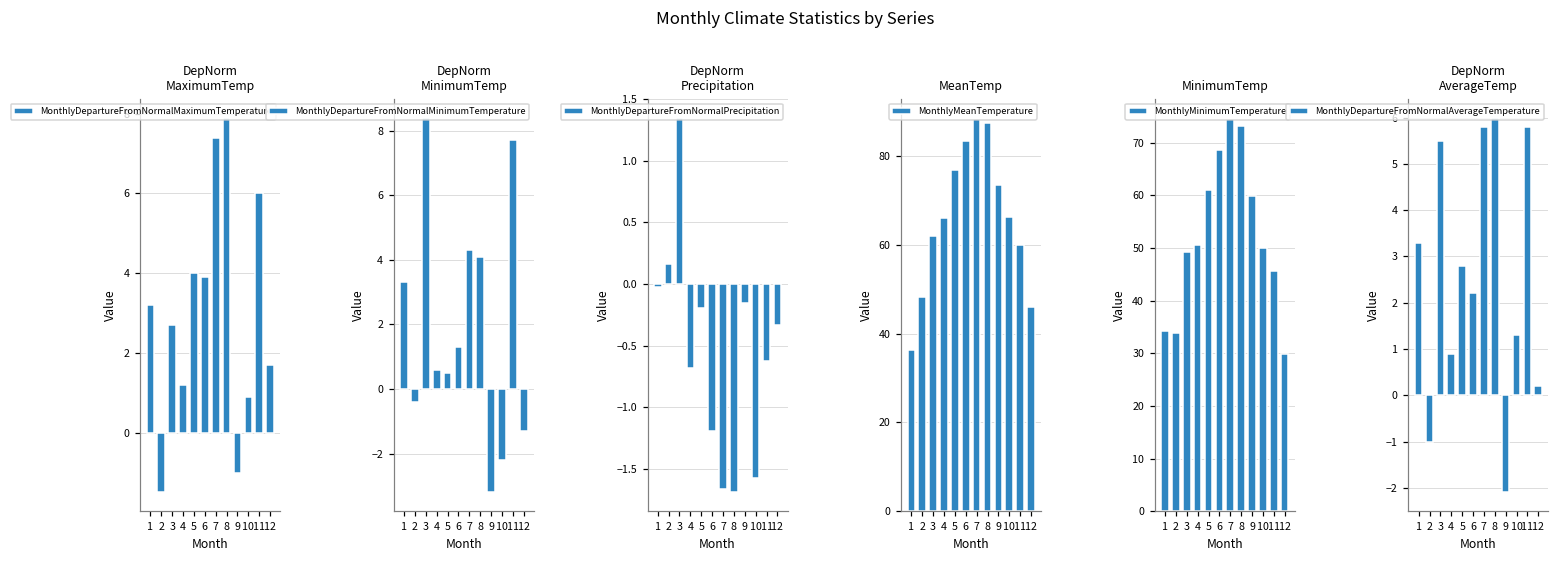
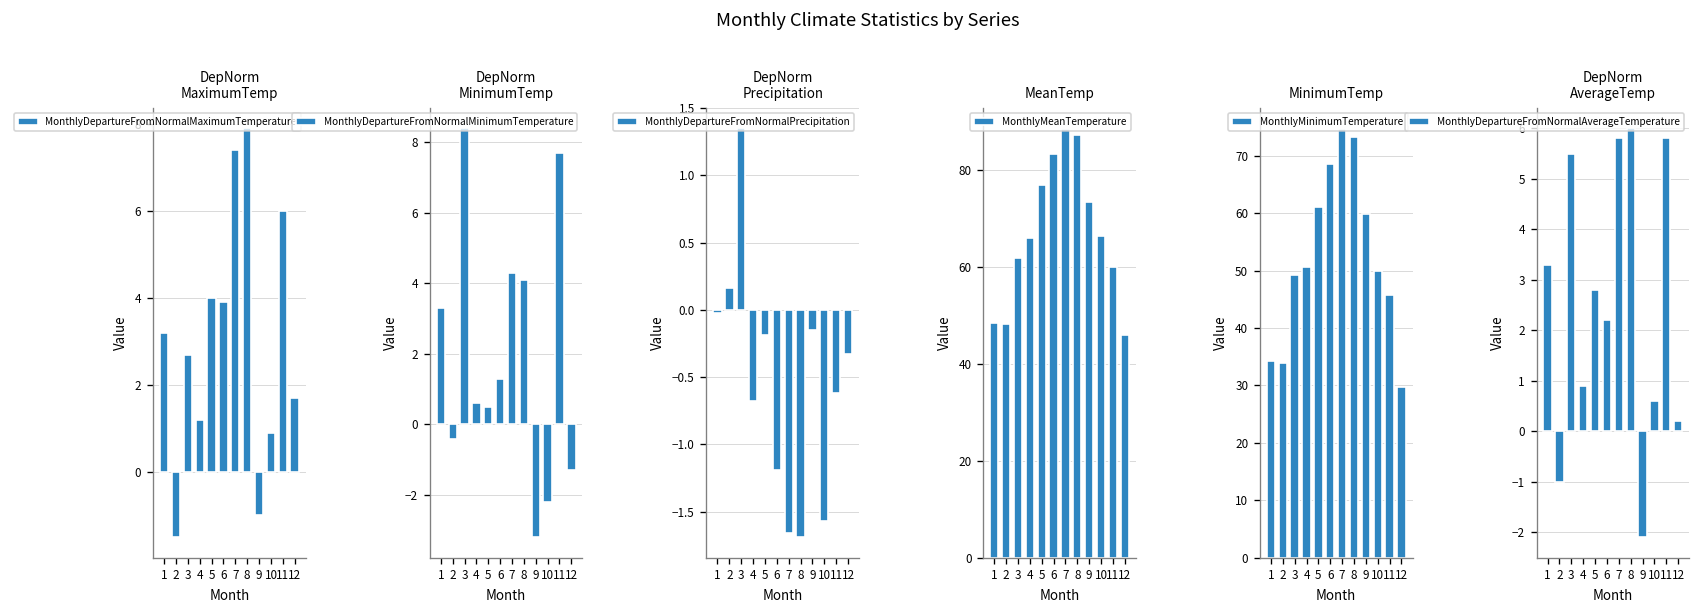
  {
    "DepNorm MaximumTemp": {
      "1": 3.2,
      "2": -1.5,
      "3": 2.7,
      "4": 1.2,
      "5": 4.0,
      "6": 3.9,
      "7": 7.4,
      "9": -1.0,
      "10": 0.9,
      "11": 6.0,
      "12": 1.7
    },
    "DepNorm MinimumTemp": {
      "1": 3.3,
      "2": -0.4,
      "4": 0.6,
      "5": 0.5,
      "6": 1.3,
      "7": 4.3,
      "8": 4.1,
      "9": -3.2,
      "10": -2.2,
      "11": 7.7,
      "12": -1.3
    },
    "DepNorm Precipitation": {
      "2": 0.16,
      "4": -0.68,
      "5": -0.19,
      "6": -1.19,
      "7": -1.66,
      "8": -1.69,
      "9": -0.15,
      "10": -1.57,
      "11": -0.62,
      "12": -0.33
    },
    "MeanTemp": {
-     "1": 36,
+     "1": 49,
      "2": 48,
      "3": 62,
      "4": 66,
      "5": 77,
      "6": 83,
      "8": 87,
      "9": 74,
      "10": 66,
      "11": 60,
      "12": 46
    },
    "MinimumTemp": {
      "1": 34,
      "2": 34,
      "3": 49,
      "4": 51,
      "5": 61,
      "6": 69,
      "8": 73,
      "9": 60,
      "10": 50,
      "11": 46,
      "12": 30
    },
    "DepNorm AverageTemp": {
      "1": 3.3,
      "2": -1.0,
      "3": 5.5,
      "4": 0.9,
      "5": 2.8,
      "6": 2.2,
      "7": 5.8,
      "9": -2.1,
-     "10": 1.3,
+     "10": 0.6,
      "11": 5.8,
      "12": 0.2
    }
  }
